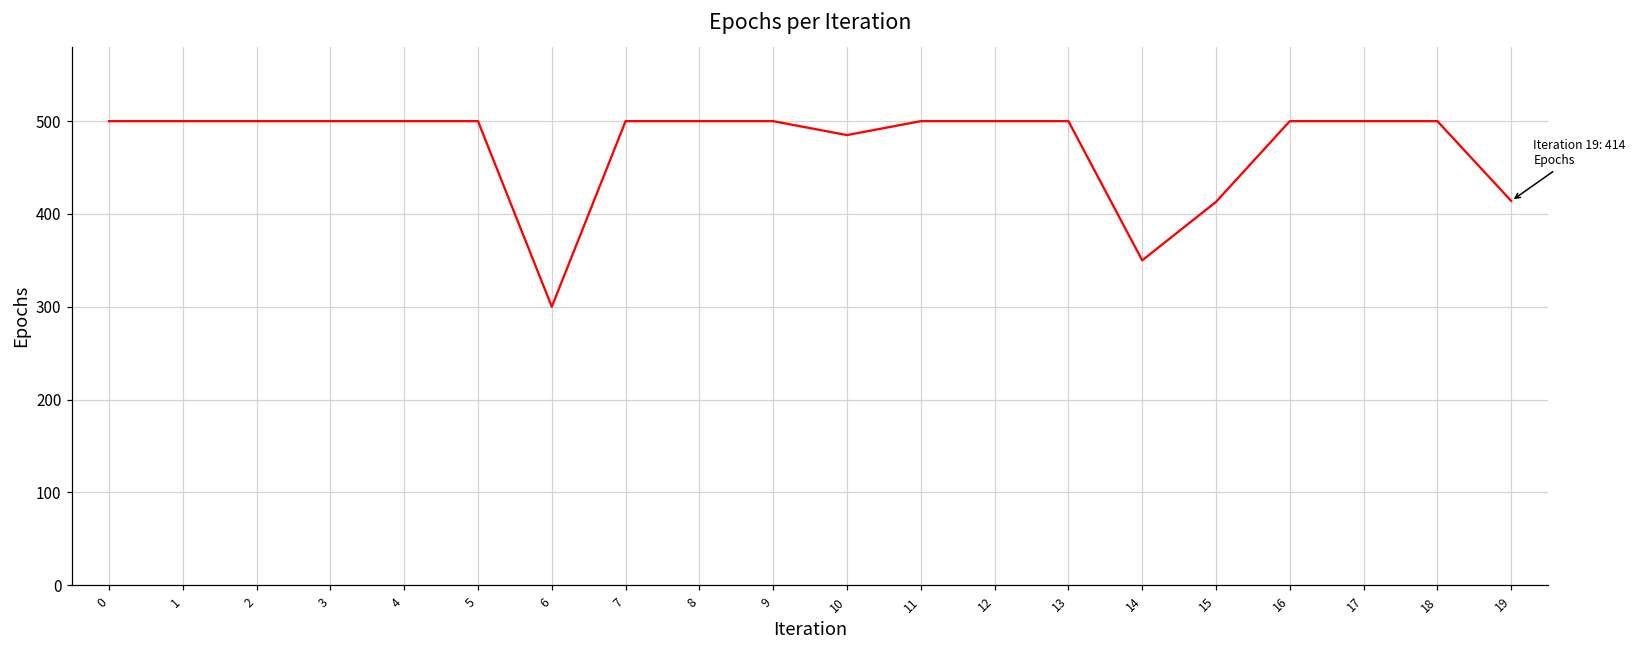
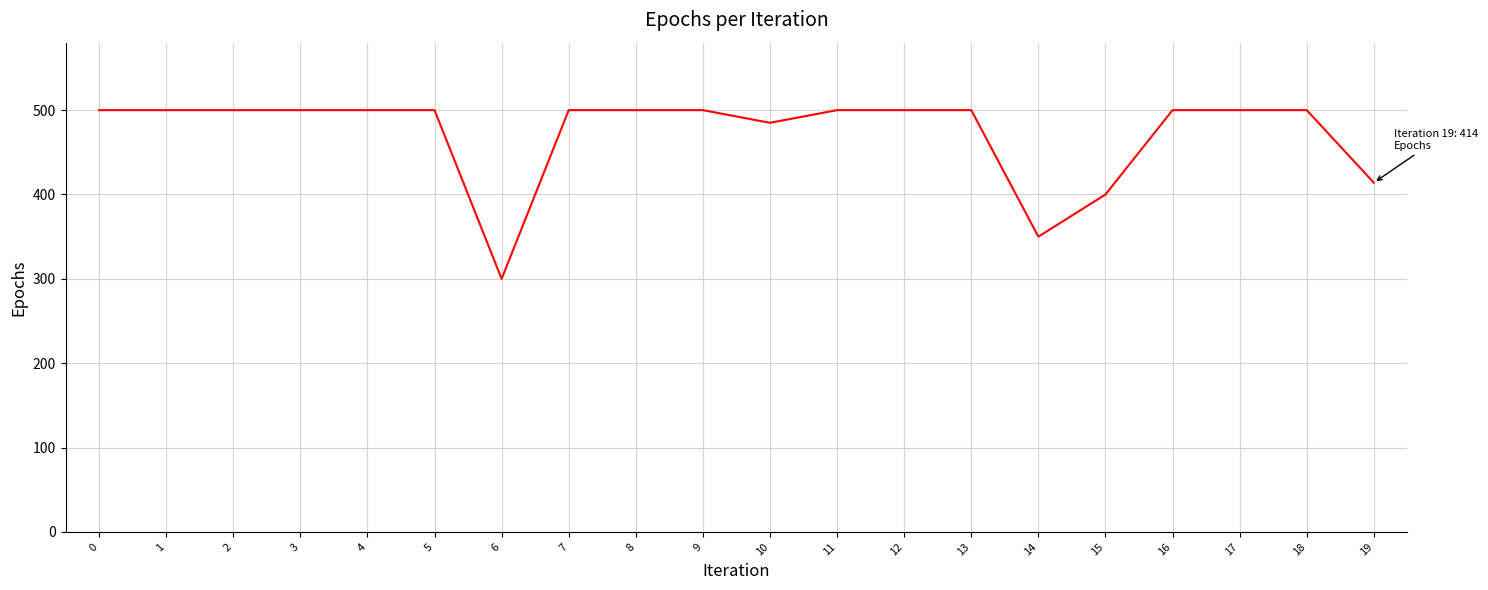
  {
    "0": 500,
    "1": 500,
    "2": 500,
    "3": 500,
    "4": 500,
    "5": 500,
    "6": 300,
    "7": 500,
    "8": 500,
    "9": 500,
    "10": 490,
    "11": 500,
    "12": 500,
    "13": 500,
    "14": 350,
-   "15": 410,
+   "15": 400,
    "16": 500,
    "17": 500,
    "18": 500
  }
